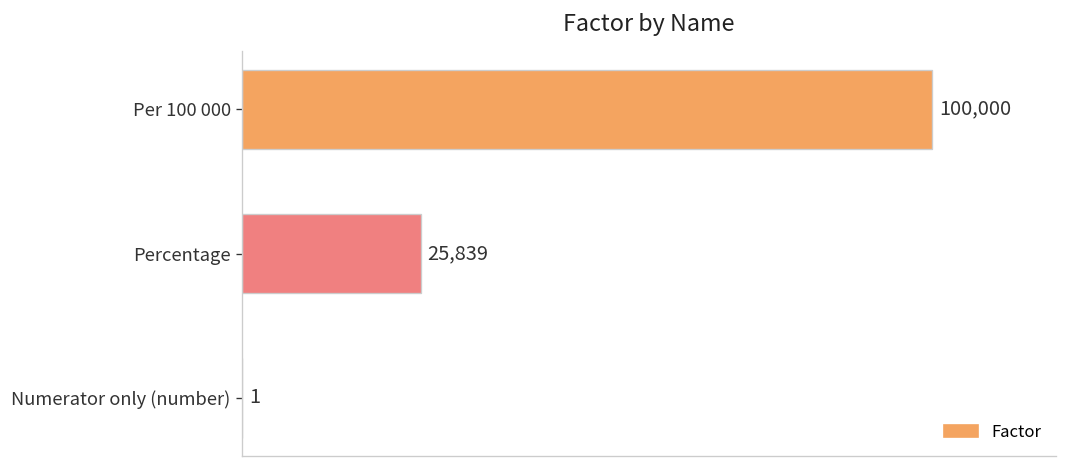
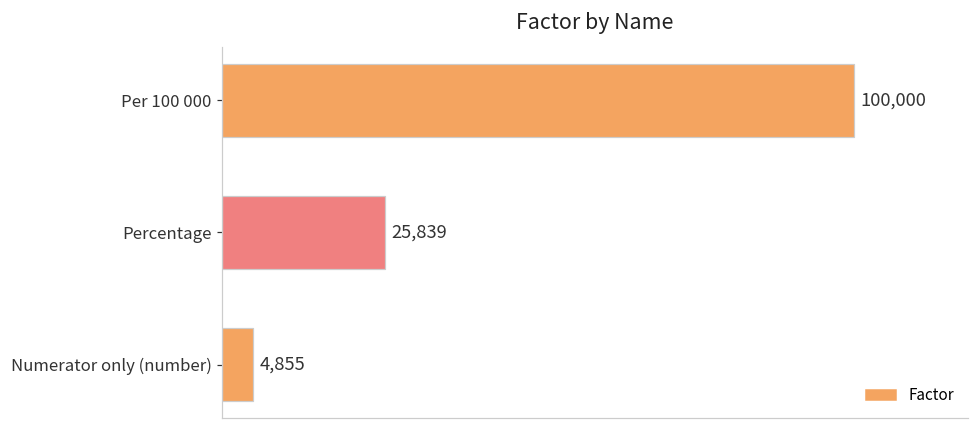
  {
    "Per 100 000": "100,000",
    "Percentage": "25,839",
-   "Numerator only (number)": "1"
+   "Numerator only (number)": "4,855"
  }
